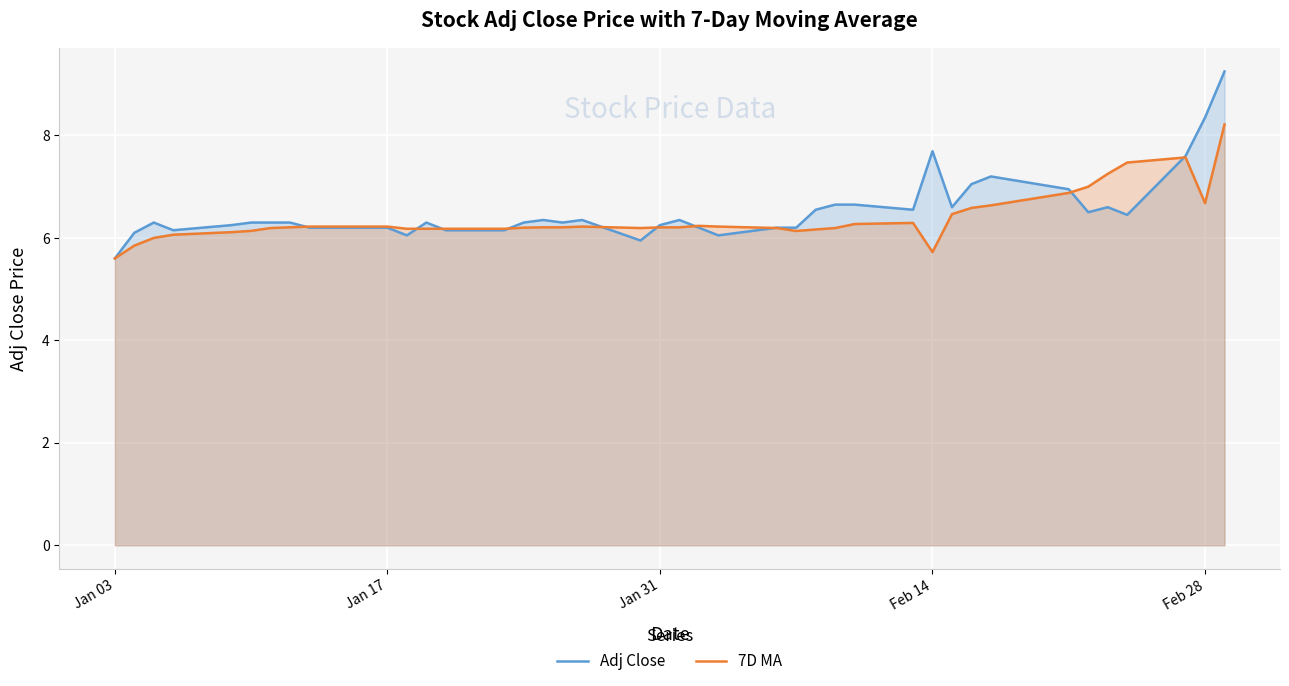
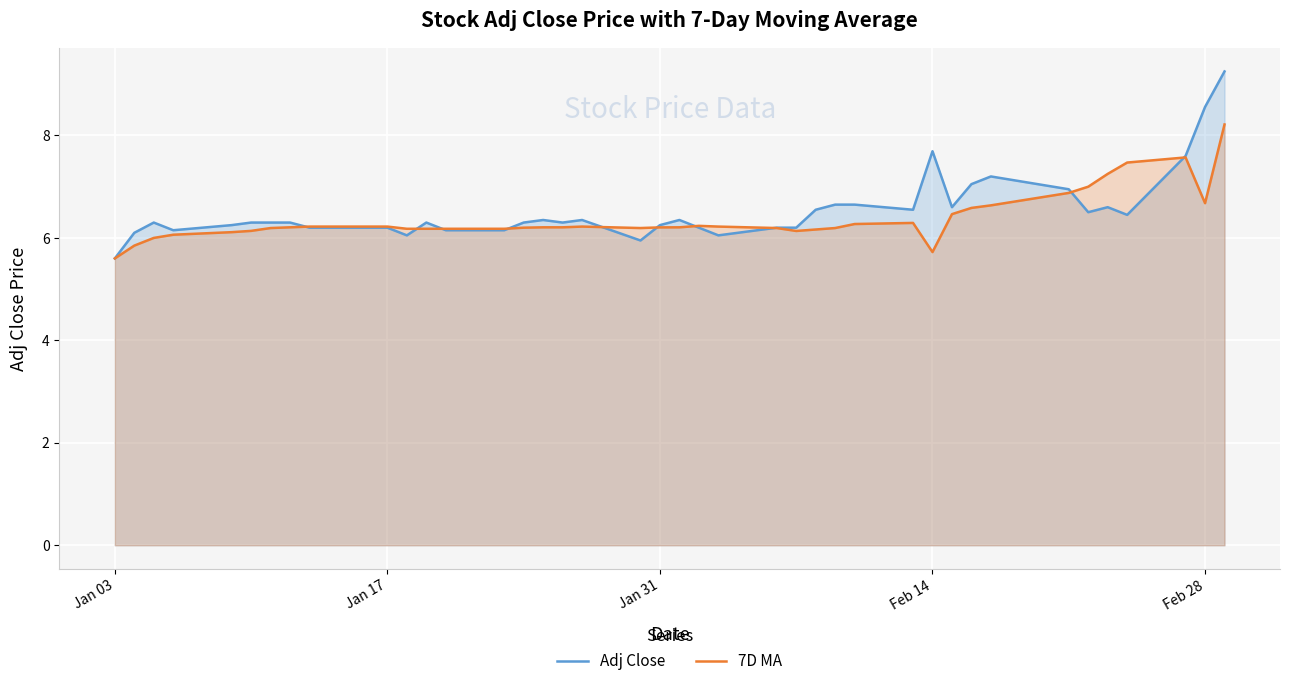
  {
    "Adj Close": {
      "Feb 14": 7.7,
-     "Feb 28": 8.4
+     "Feb 28": 8.6
    },
    "7D MA": {
      "Feb 14": 5.7,
      "Feb 28": 6.7
    }
  }
